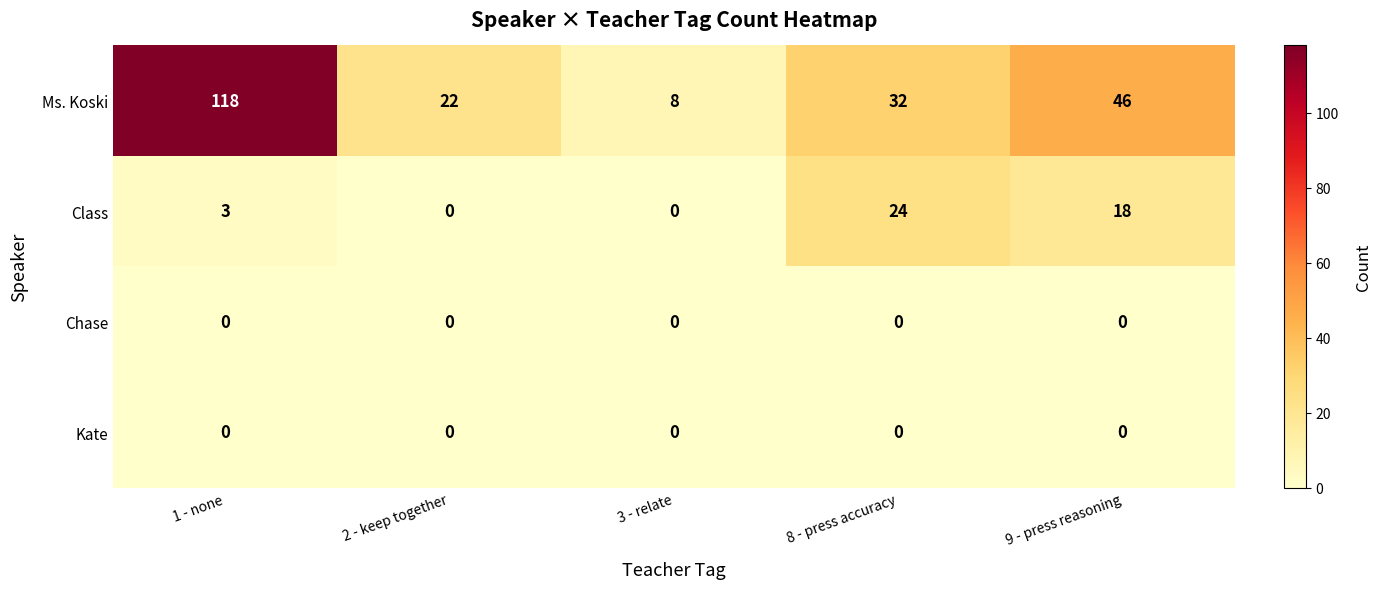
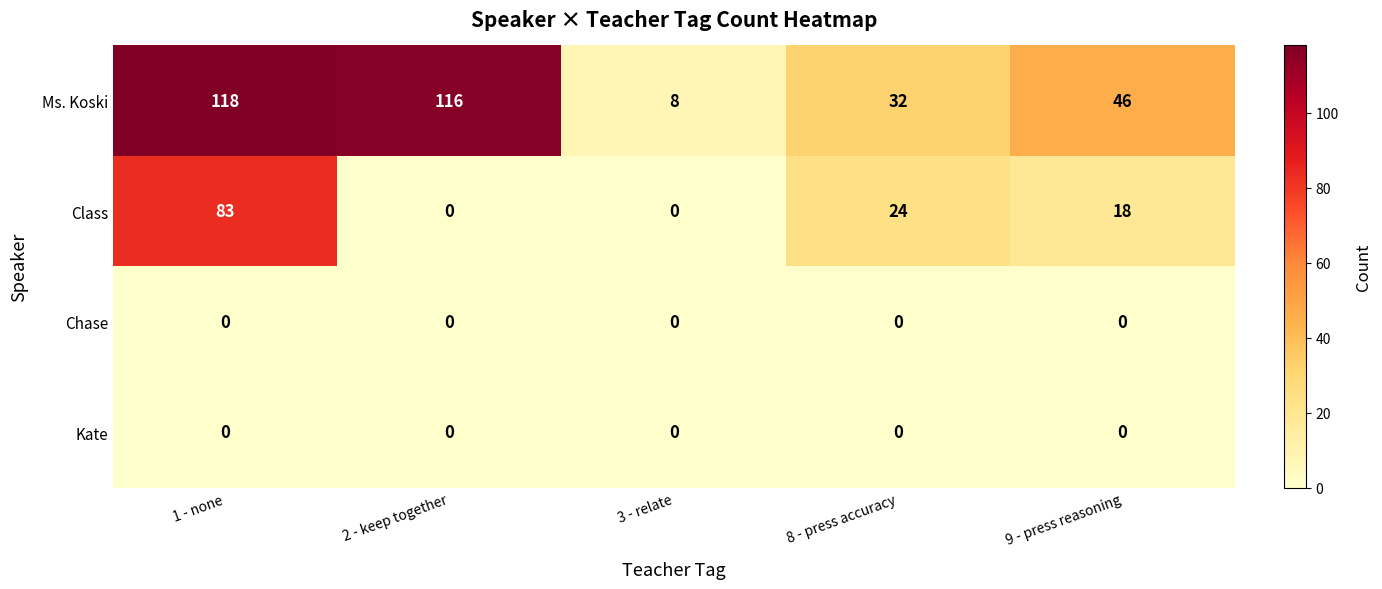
  {
    "Ms. Koski": {
      "1 - none": 118,
-     "2 - keep together": 22,
+     "2 - keep together": 116,
      "3 - relate": 8,
      "8 - press accuracy": 32,
      "9 - press reasoning": 46
    },
    "Class": {
-     "1 - none": 3,
+     "1 - none": 83,
      "2 - keep together": 0,
      "3 - relate": 0,
      "8 - press accuracy": 24,
      "9 - press reasoning": 18
    },
    "Chase": {
      "1 - none": 0,
      "2 - keep together": 0,
      "3 - relate": 0,
      "8 - press accuracy": 0,
      "9 - press reasoning": 0
    },
    "Kate": {
      "1 - none": 0,
      "2 - keep together": 0,
      "3 - relate": 0,
      "8 - press accuracy": 0,
      "9 - press reasoning": 0
    }
  }
